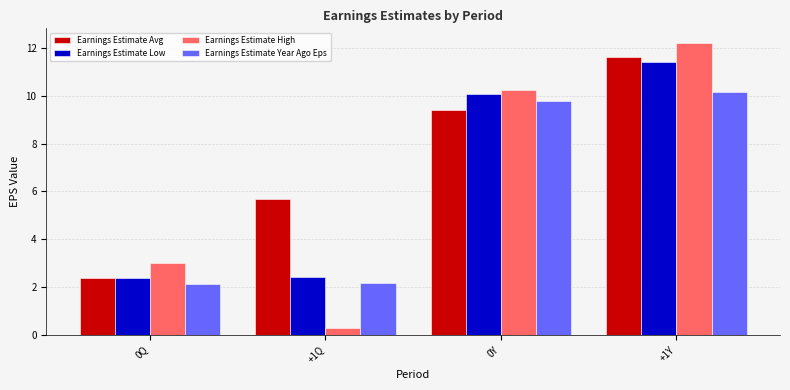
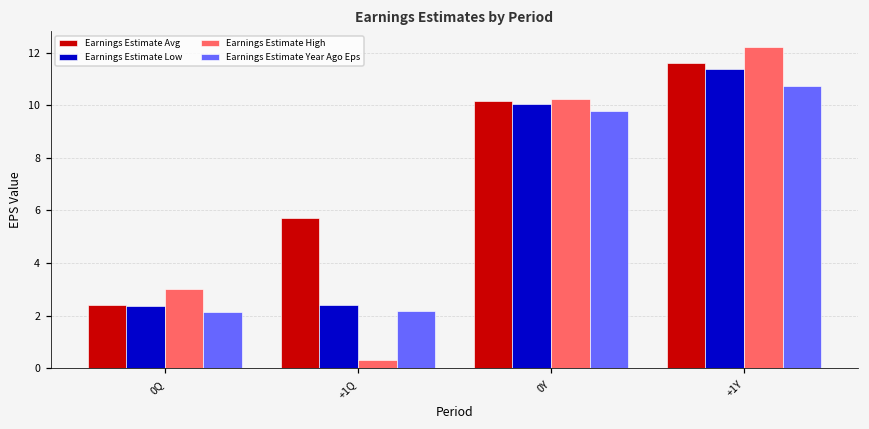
  {
    "Earnings Estimate Avg": {
      "0Q": 2.4,
      "+1Q": 5.7,
-     "0Y": 9.4,
+     "0Y": 10.2,
      "+1Y": 11.6
    },
    "Earnings Estimate Low": {
      "0Q": 2.4,
      "+1Q": 2.4,
      "0Y": 10.1,
      "+1Y": 11.4
    },
    "Earnings Estimate High": {
      "0Q": 3.0,
      "+1Q": 0.3,
      "0Y": 10.2,
      "+1Y": 12.2
    },
    "Earnings Estimate Year Ago Eps": {
      "0Q": 2.1,
      "+1Q": 2.2,
      "0Y": 9.8,
-     "+1Y": 10.2
+     "+1Y": 10.8
    }
  }
